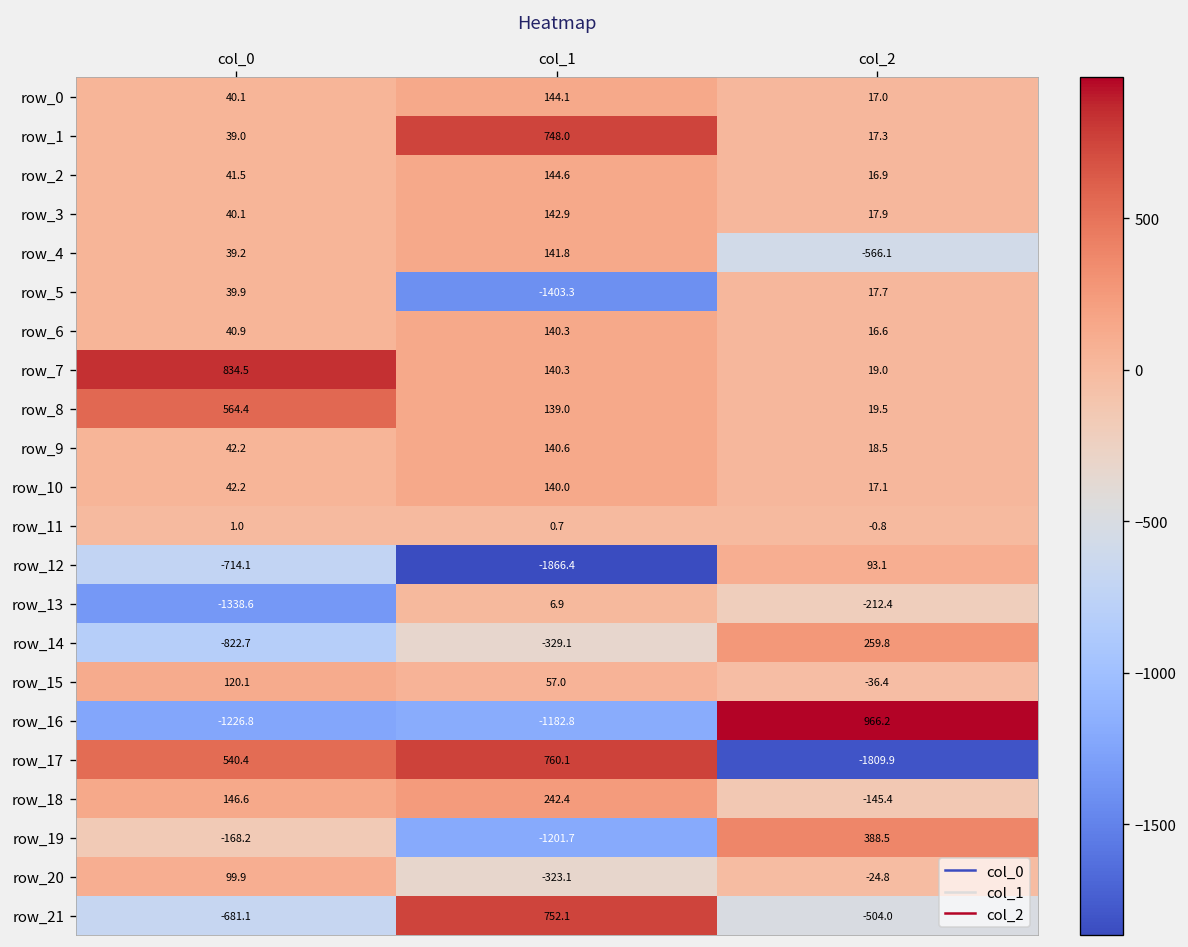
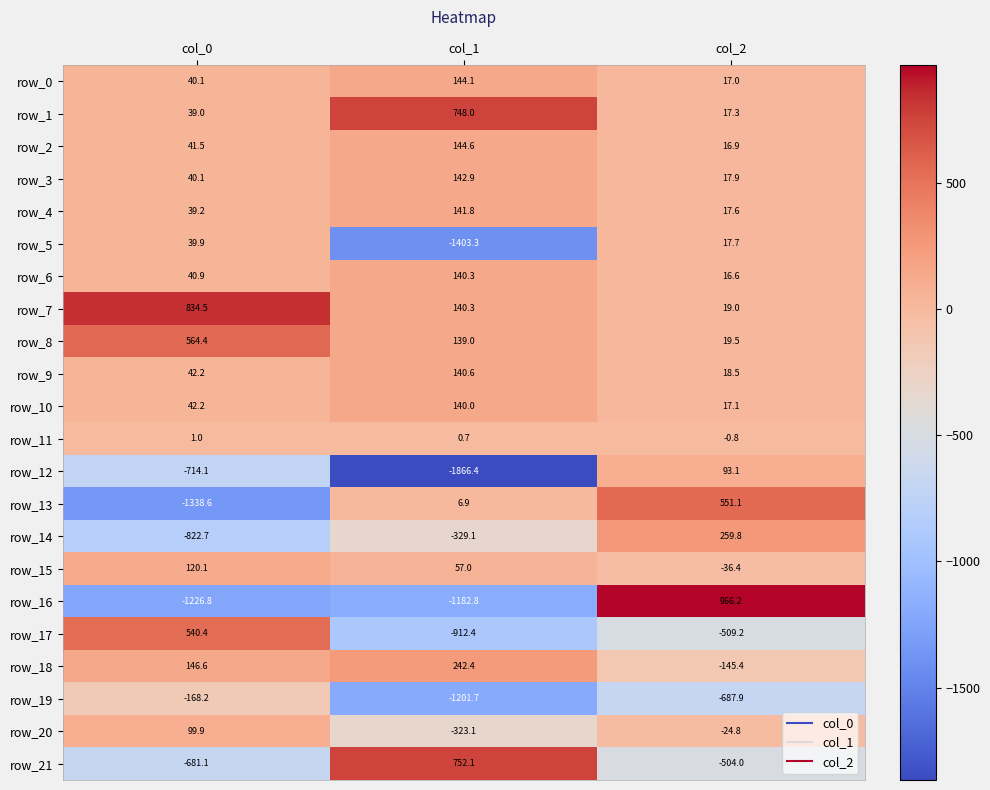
  {
    "row_0": {
      "col_0": 40.1,
      "col_1": 144.1,
      "col_2": 17.0
    },
    "row_1": {
      "col_0": 39.0,
      "col_1": 748.0,
      "col_2": 17.3
    },
    "row_2": {
      "col_0": 41.5,
      "col_1": 144.6,
      "col_2": 16.9
    },
    "row_3": {
      "col_0": 40.1,
      "col_1": 142.9,
      "col_2": 17.9
    },
    "row_4": {
      "col_0": 39.2,
      "col_1": 141.8,
-     "col_2": -566.1
+     "col_2": 17.6
    },
    "row_5": {
      "col_0": 39.9,
      "col_1": -1403.3,
      "col_2": 17.7
    },
    "row_6": {
      "col_0": 40.9,
      "col_1": 140.3,
      "col_2": 16.6
    },
    "row_7": {
      "col_0": 834.5,
      "col_1": 140.3,
      "col_2": 19.0
    },
    "row_8": {
      "col_0": 564.4,
      "col_1": 139.0,
      "col_2": 19.5
    },
    "row_9": {
      "col_0": 42.2,
      "col_1": 140.6,
      "col_2": 18.5
    },
    "row_10": {
      "col_0": 42.2,
      "col_1": 140.0,
      "col_2": 17.1
    },
    "row_11": {
      "col_0": 1.0,
      "col_1": 0.7,
      "col_2": -0.8
    },
    "row_12": {
      "col_0": -714.1,
      "col_1": -1866.4,
      "col_2": 93.1
    },
    "row_13": {
      "col_0": -1338.6,
      "col_1": 6.9,
-     "col_2": -212.4
+     "col_2": 551.1
    },
    "row_14": {
      "col_0": -822.7,
      "col_1": -329.1,
      "col_2": 259.8
    },
    "row_15": {
      "col_0": 120.1,
      "col_1": 57.0,
      "col_2": -36.4
    },
    "row_16": {
      "col_0": -1226.8,
      "col_1": -1182.8,
      "col_2": 966.2
    },
    "row_17": {
      "col_0": 540.4,
-     "col_1": 760.1,
-     "col_2": -1809.9
+     "col_1": -912.4,
+     "col_2": -509.2
    },
    "row_18": {
      "col_0": 146.6,
      "col_1": 242.4,
      "col_2": -145.4
    },
    "row_19": {
      "col_0": -168.2,
      "col_1": -1201.7,
-     "col_2": 388.5
+     "col_2": -687.9
    },
    "row_20": {
      "col_0": 99.9,
      "col_1": -323.1,
      "col_2": -24.8
    },
    "row_21": {
      "col_0": -681.1,
      "col_1": 752.1,
      "col_2": -504.0
    }
  }
